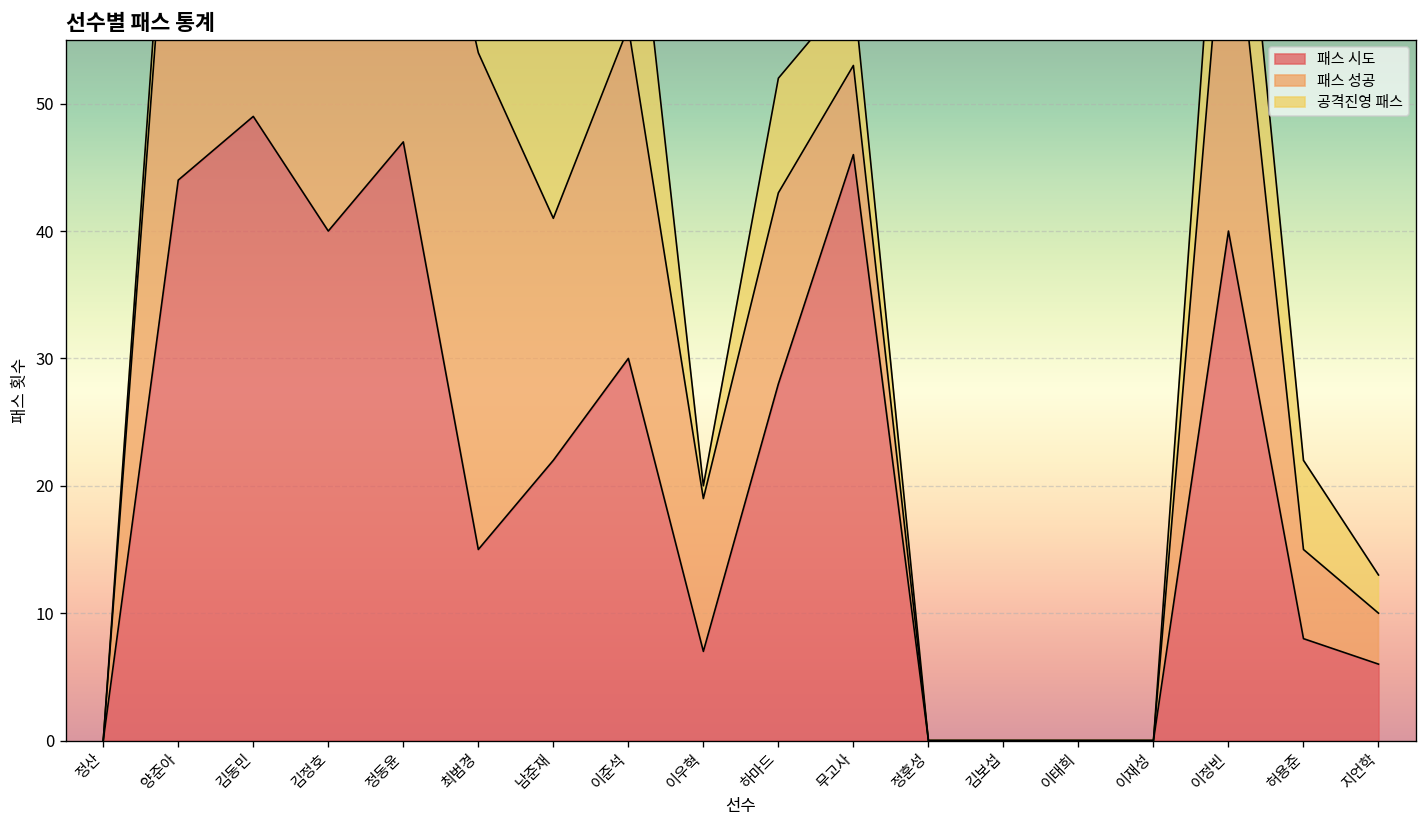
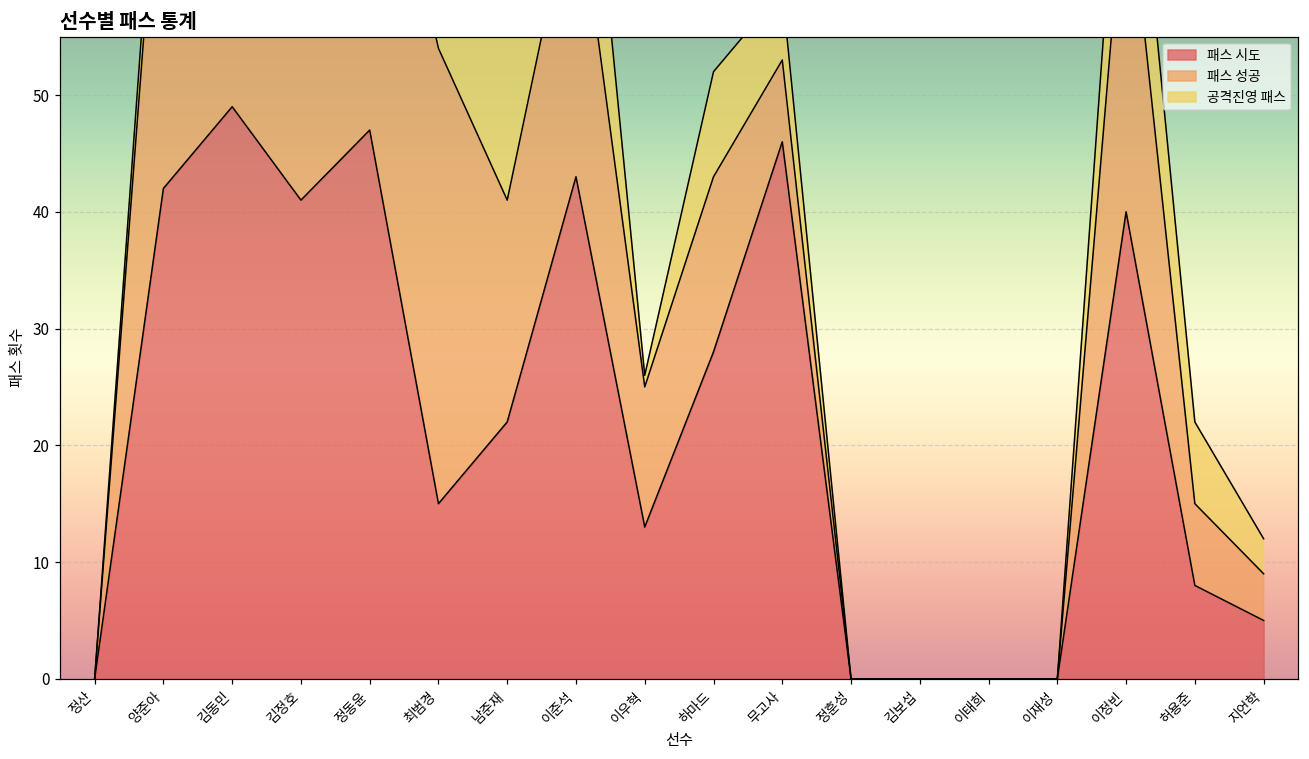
  {
    "패스 시도": {
-     "양준아": 44,
+     "양준아": 42,
      "김동민": 49,
-     "김정호": 40,
+     "김정호": 41,
      "정동윤": 47,
      "최범경": 15,
      "남준재": 22,
-     "이준석": 30,
-     "이우혁": 7,
+     "이준석": 43,
+     "이우혁": 13,
      "하마드": 28,
      "무고사": 46,
      "이정빈": 40,
      "허용준": 8,
-     "지언학": 6
+     "지언학": 5
    }
  }
